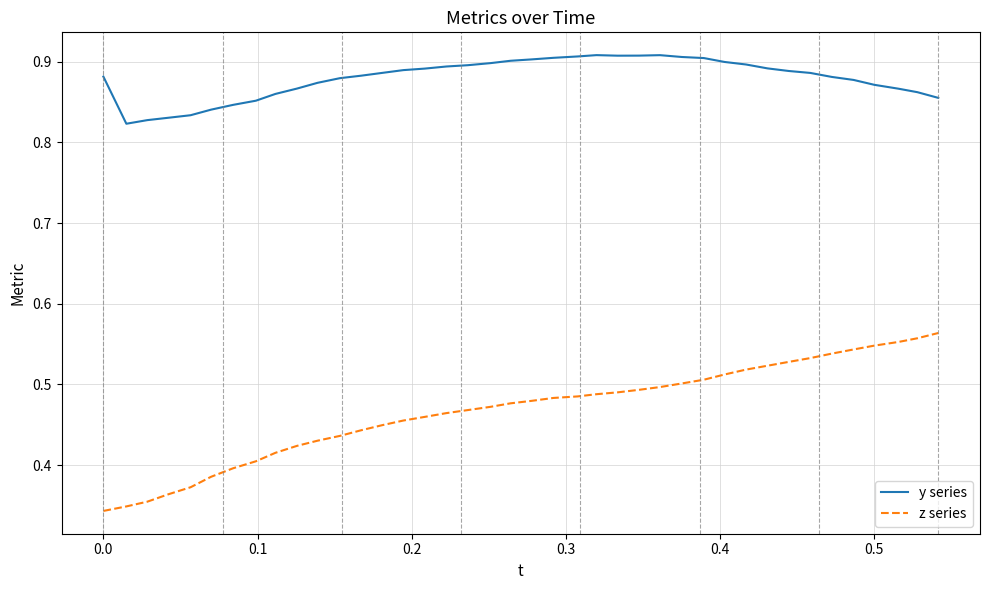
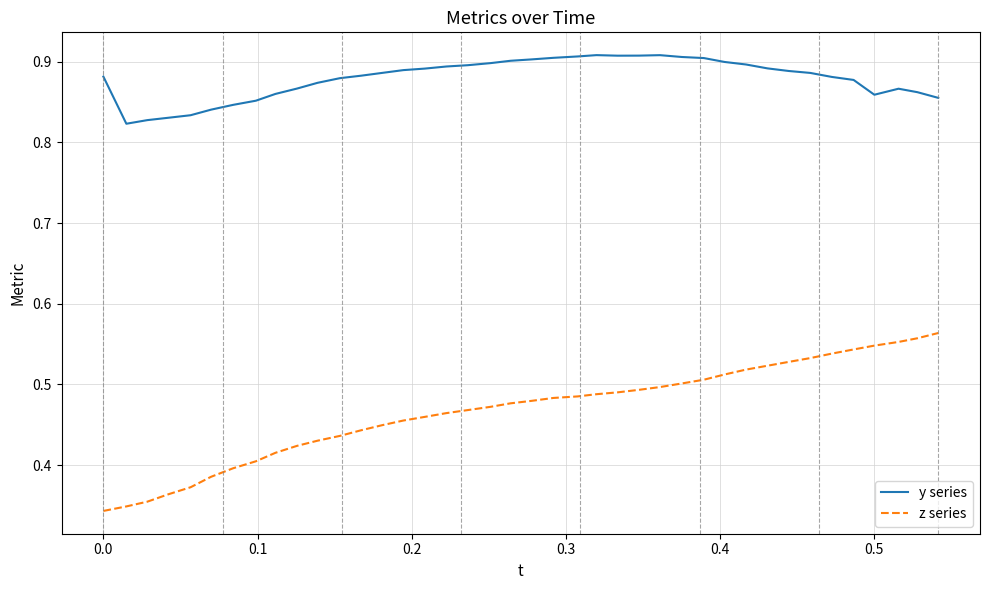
  {
    "y series": {
      "0.0": 0.88,
-     "0.5": 0.87
+     "0.5": 0.86
    },
    "z series": {
      "0.0": 0.34,
      "0.5": 0.55
    }
  }
